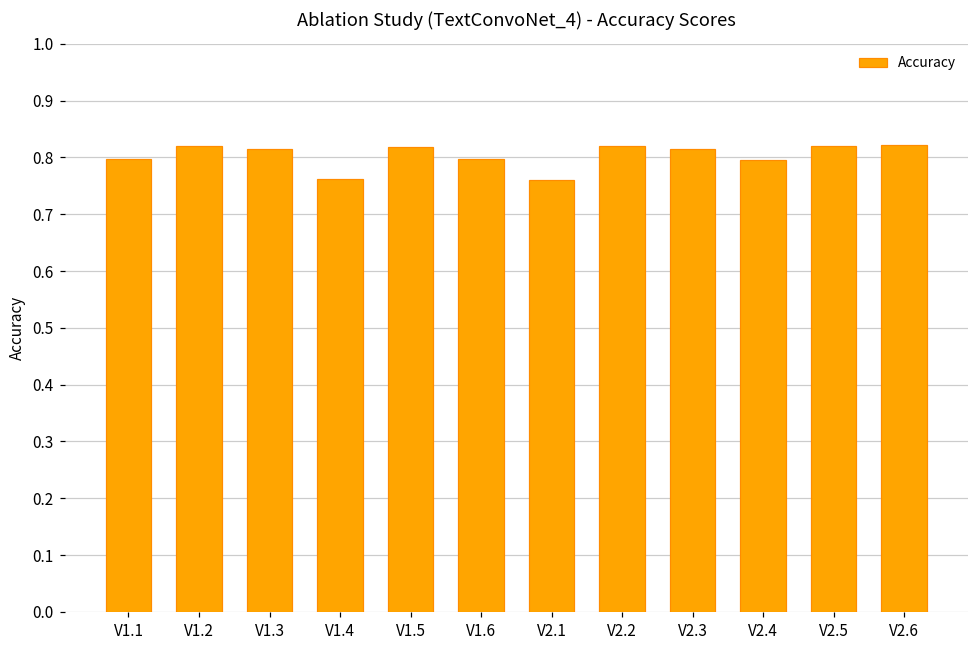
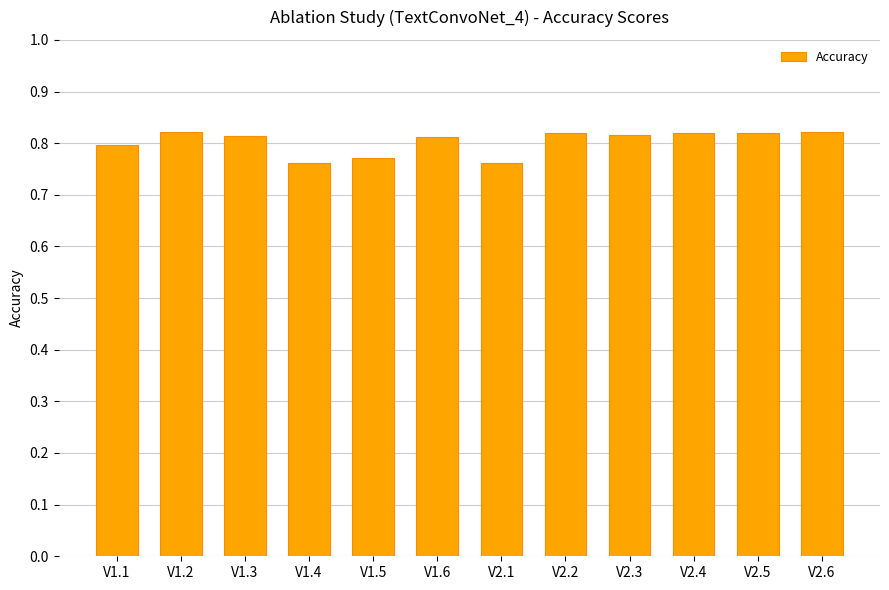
  {
    "V1.1": 0.80,
    "V1.2": 0.82,
    "V1.3": 0.81,
    "V1.4": 0.76,
-   "V1.5": 0.82,
-   "V1.6": 0.80,
+   "V1.5": 0.77,
+   "V1.6": 0.81,
    "V2.1": 0.76,
    "V2.2": 0.82,
    "V2.3": 0.81,
-   "V2.4": 0.79,
+   "V2.4": 0.82,
    "V2.5": 0.82,
    "V2.6": 0.82
  }
